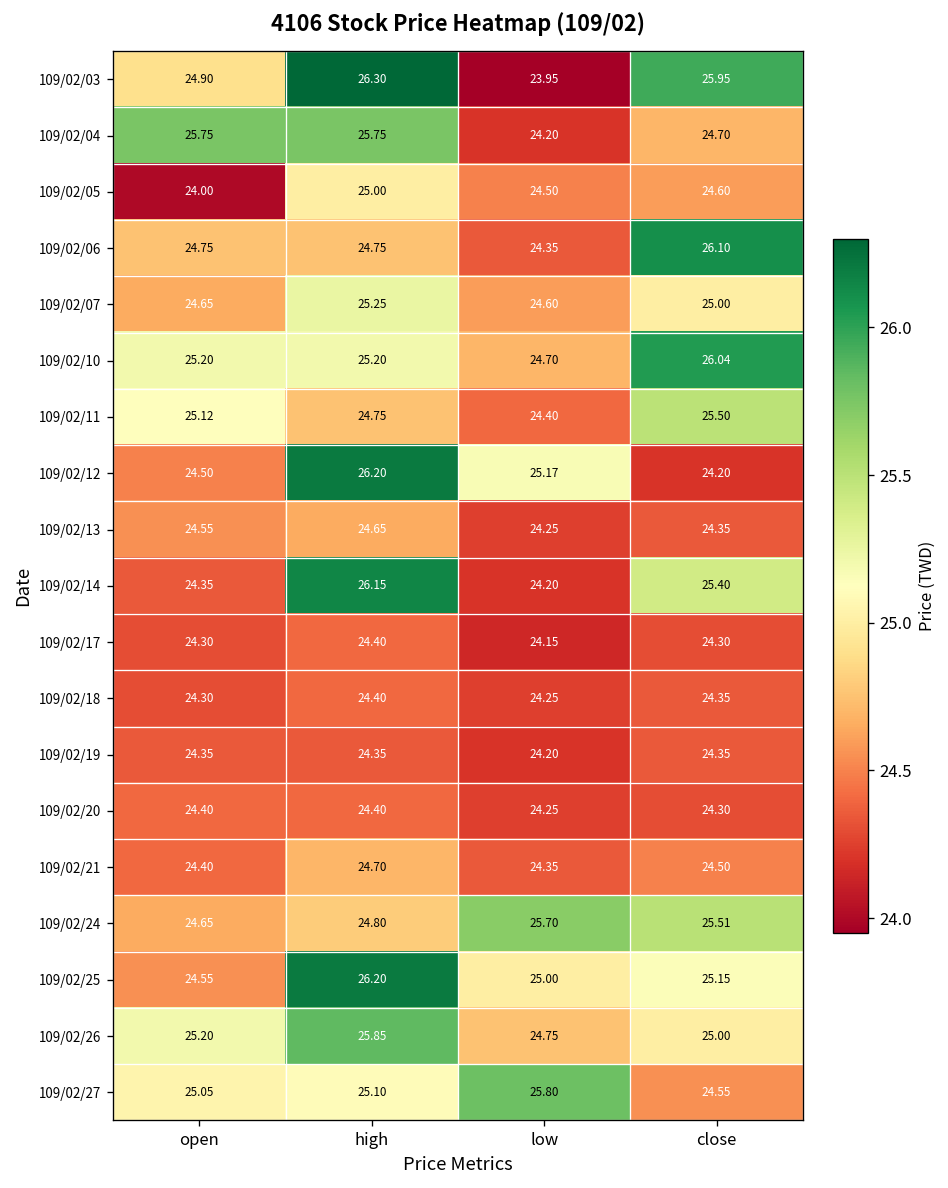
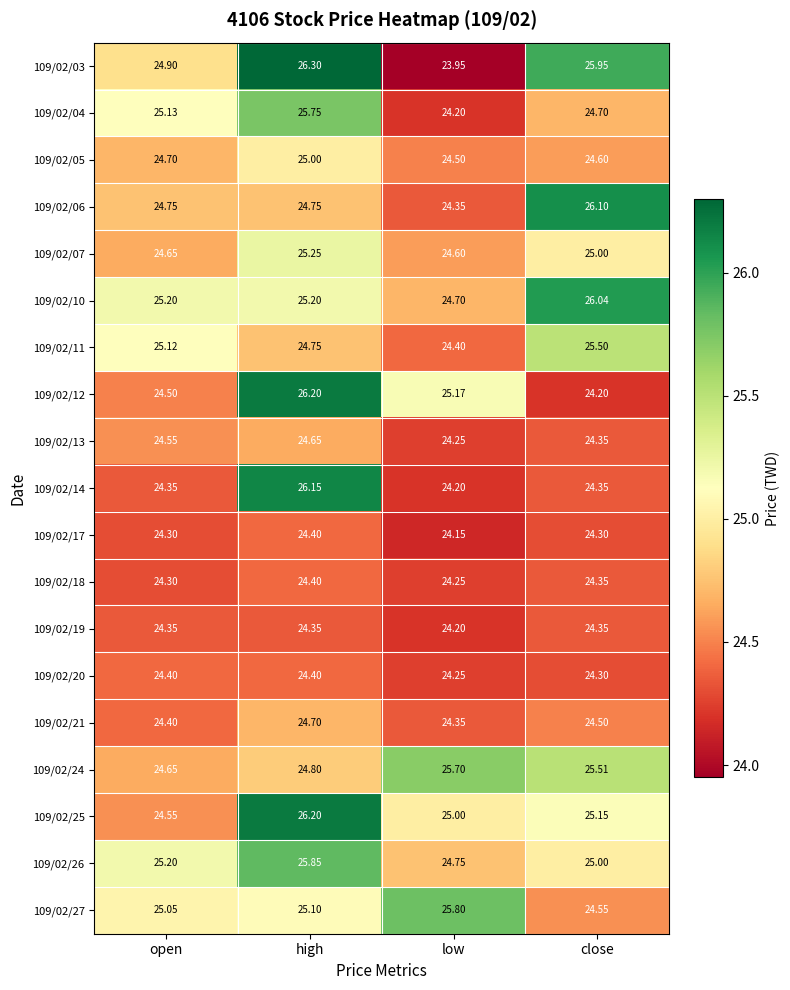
  {
    "109/02/03": {
      "open": 24.90,
      "high": 26.30,
      "low": 23.95,
      "close": 25.95
    },
    "109/02/04": {
-     "open": 25.75,
+     "open": 25.13,
      "high": 25.75,
      "low": 24.20,
      "close": 24.70
    },
    "109/02/05": {
-     "open": 24.00,
+     "open": 24.70,
      "high": 25.00,
      "low": 24.50,
      "close": 24.60
    },
    "109/02/06": {
      "open": 24.75,
      "high": 24.75,
      "low": 24.35,
      "close": 26.10
    },
    "109/02/07": {
      "open": 24.65,
      "high": 25.25,
      "low": 24.60,
      "close": 25.00
    },
    "109/02/10": {
      "open": 25.20,
      "high": 25.20,
      "low": 24.70,
      "close": 26.04
    },
    "109/02/11": {
      "open": 25.12,
      "high": 24.75,
      "low": 24.40,
      "close": 25.50
    },
    "109/02/12": {
      "open": 24.50,
      "high": 26.20,
      "low": 25.17,
      "close": 24.20
    },
    "109/02/13": {
      "open": 24.55,
      "high": 24.65,
      "low": 24.25,
      "close": 24.35
    },
    "109/02/14": {
      "open": 24.35,
      "high": 26.15,
      "low": 24.20,
-     "close": 25.40
+     "close": 24.35
    },
    "109/02/17": {
      "open": 24.30,
      "high": 24.40,
      "low": 24.15,
      "close": 24.30
    },
    "109/02/18": {
      "open": 24.30,
      "high": 24.40,
      "low": 24.25,
      "close": 24.35
    },
    "109/02/19": {
      "open": 24.35,
      "high": 24.35,
      "low": 24.20,
      "close": 24.35
    },
    "109/02/20": {
      "open": 24.40,
      "high": 24.40,
      "low": 24.25,
      "close": 24.30
    },
    "109/02/21": {
      "open": 24.40,
      "high": 24.70,
      "low": 24.35,
      "close": 24.50
    },
    "109/02/24": {
      "open": 24.65,
      "high": 24.80,
      "low": 25.70,
      "close": 25.51
    },
    "109/02/25": {
      "open": 24.55,
      "high": 26.20,
      "low": 25.00,
      "close": 25.15
    },
    "109/02/26": {
      "open": 25.20,
      "high": 25.85,
      "low": 24.75,
      "close": 25.00
    },
    "109/02/27": {
      "open": 25.05,
      "high": 25.10,
      "low": 25.80,
      "close": 24.55
    }
  }
